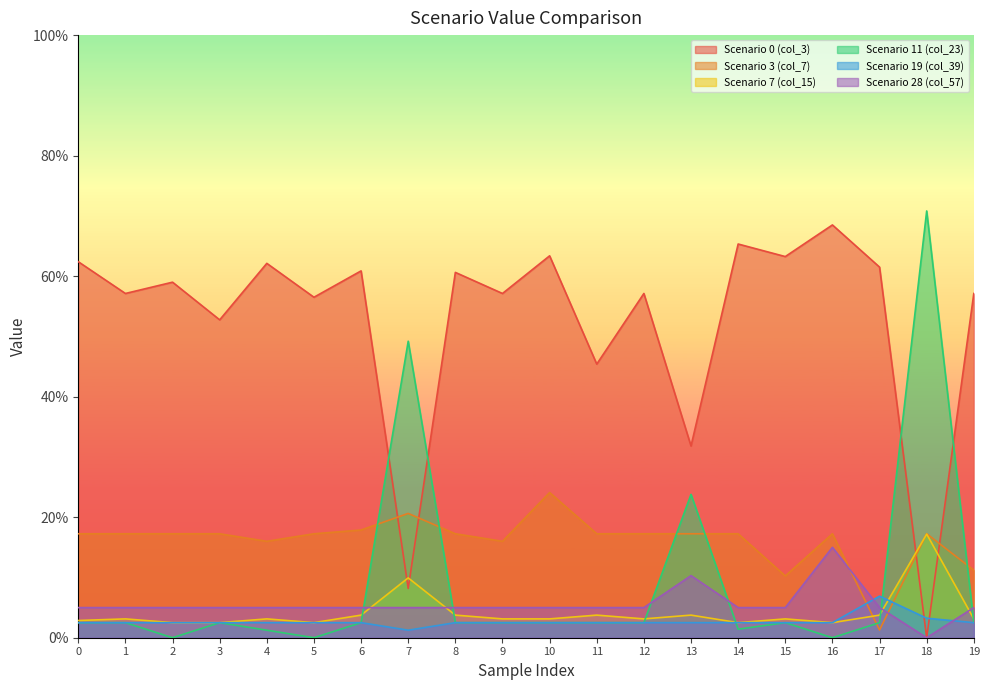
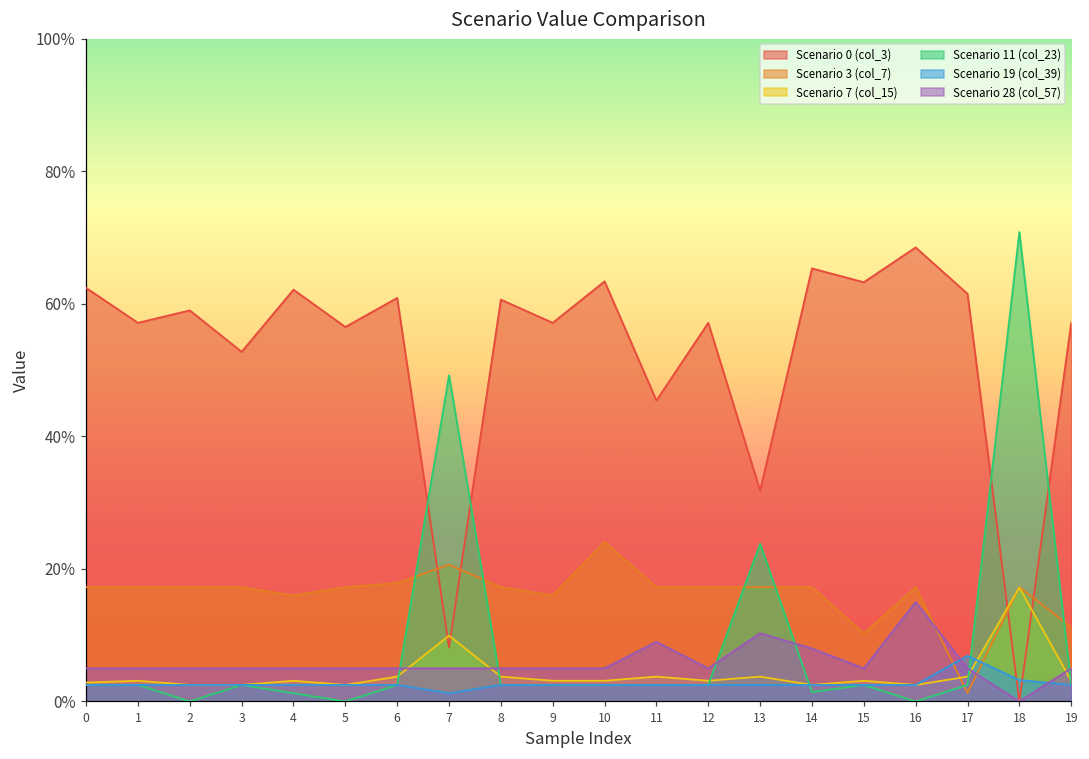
  {
    "Scenario 7 (col_15)": {
      "1": "3%",
      "4": "3%",
      "6": "4%",
      "7": "10%",
      "8": "4%",
      "9": "3%",
      "10": "3%",
      "11": "4%",
      "12": "3%",
      "13": "4%",
      "15": "3%",
      "17": "4%",
      "19": "3%"
    },
    "Scenario 11 (col_23)": {
      "2": "0%",
      "4": "1%",
      "5": "0%",
      "7": "49%",
      "13": "24%",
      "14": "1%",
      "16": "0%",
      "17": "3%",
      "18": "71%"
    },
    "Scenario 19 (col_39)": {
      "4": "3%",
      "7": "1%",
      "13": "3%",
      "17": "7%",
      "18": "3%"
    },
    "Scenario 28 (col_57)": {
      "0": "5%",
      "1": "5%",
      "2": "5%",
      "3": "5%",
      "4": "5%",
      "5": "5%",
      "6": "5%",
      "7": "5%",
      "8": "5%",
      "9": "5%",
      "10": "5%",
-     "11": "5%",
+     "11": "9%",
      "12": "5%",
      "13": "10%",
-     "14": "5%",
+     "14": "8%",
      "15": "5%",
      "16": "15%",
      "17": "5%",
      "19": "5%"
    }
  }
